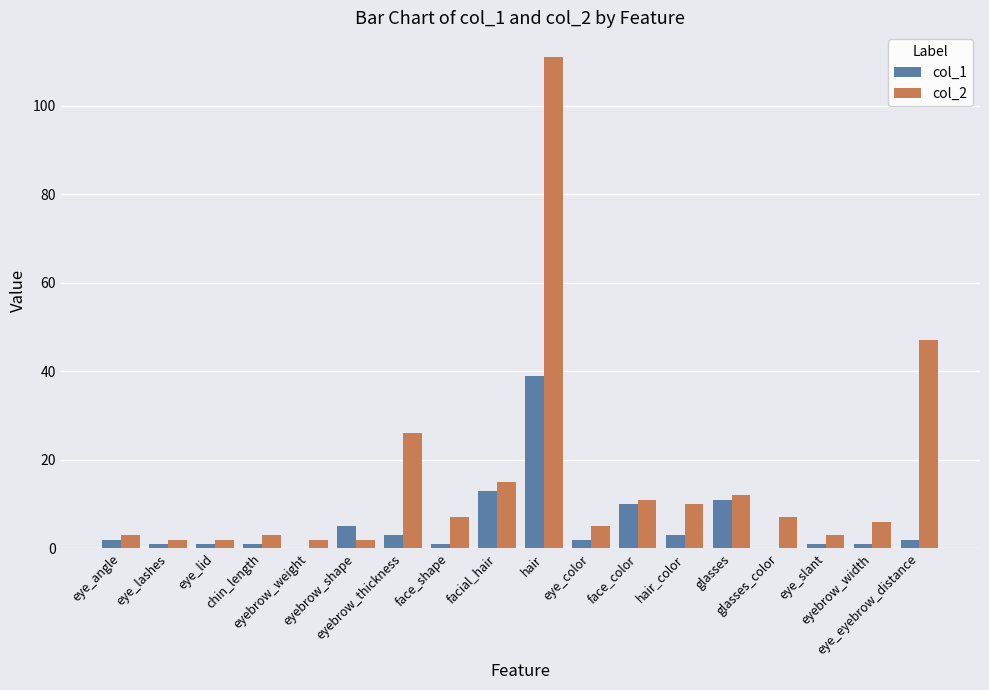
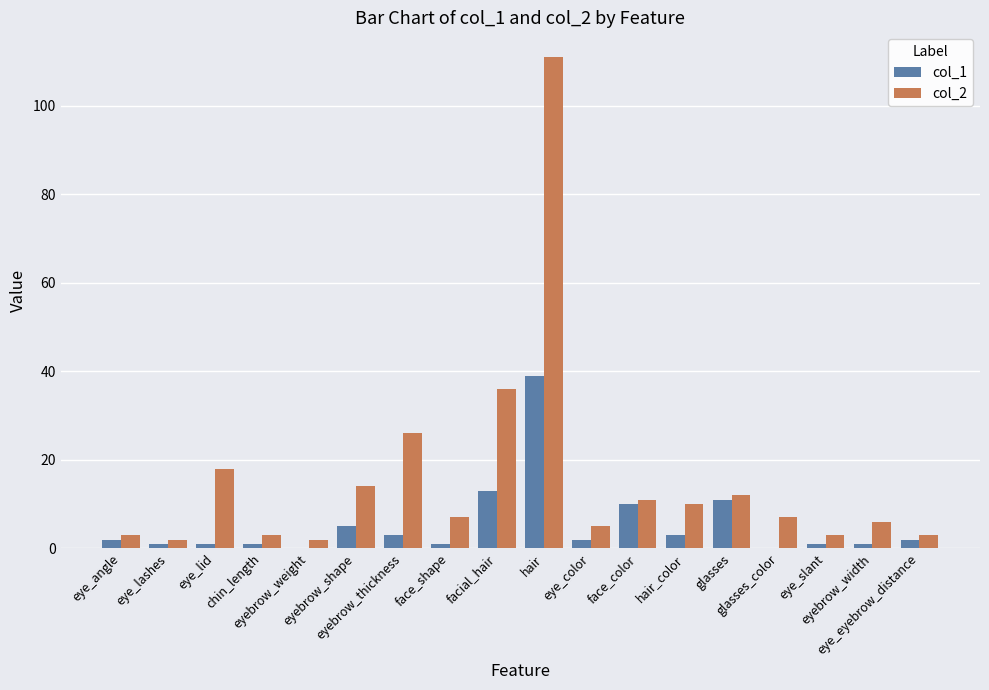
  {
    "col_1": {
      "eye_angle": 2,
      "eye_lashes": 1,
      "eye_lid": 1,
      "chin_length": 1,
      "eyebrow_weight": 0,
      "eyebrow_shape": 5,
      "eyebrow_thickness": 3,
      "face_shape": 1,
      "facial_hair": 13,
      "hair": 39,
      "eye_color": 2,
      "face_color": 10,
      "hair_color": 3,
      "glasses": 11,
      "glasses_color": 0,
      "eye_slant": 1,
      "eyebrow_width": 1,
      "eye_eyebrow_distance": 2
    },
    "col_2": {
      "eye_angle": 3,
      "eye_lashes": 2,
-     "eye_lid": 2,
+     "eye_lid": 18,
      "chin_length": 3,
      "eyebrow_weight": 2,
-     "eyebrow_shape": 2,
+     "eyebrow_shape": 14,
      "eyebrow_thickness": 26,
      "face_shape": 7,
-     "facial_hair": 15,
+     "facial_hair": 36,
      "hair": 111,
      "eye_color": 5,
      "face_color": 11,
      "hair_color": 10,
      "glasses": 12,
      "glasses_color": 7,
      "eye_slant": 3,
      "eyebrow_width": 6,
-     "eye_eyebrow_distance": 47
+     "eye_eyebrow_distance": 3
    }
  }
